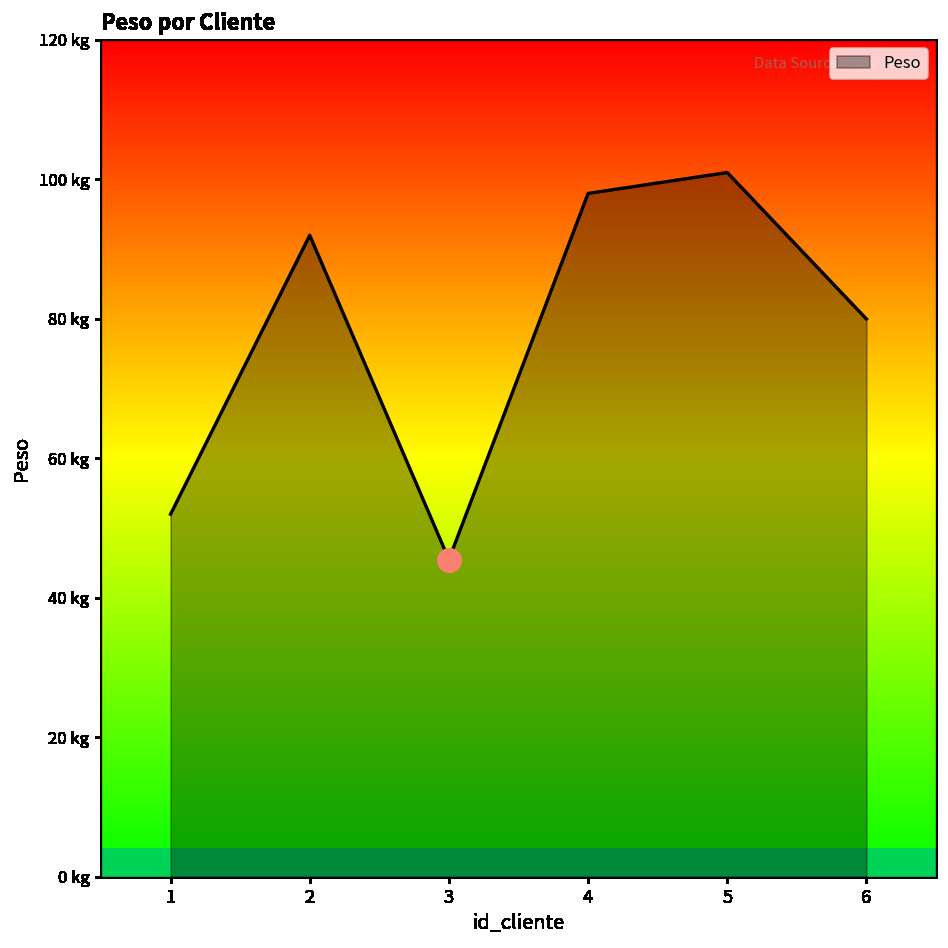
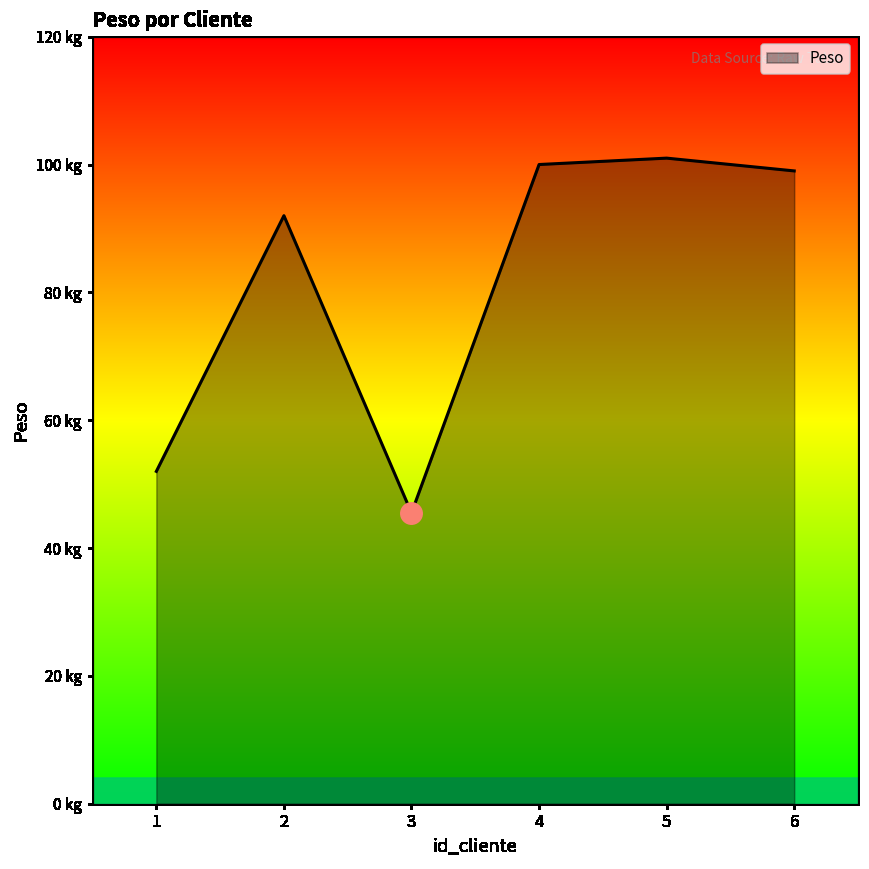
  {
    "Peso": {
      "1": "52 kg",
      "2": "92 kg",
-     "4": "98 kg",
+     "4": "100 kg",
      "5": "101 kg",
-     "6": "80 kg"
+     "6": "99 kg"
    }
  }
